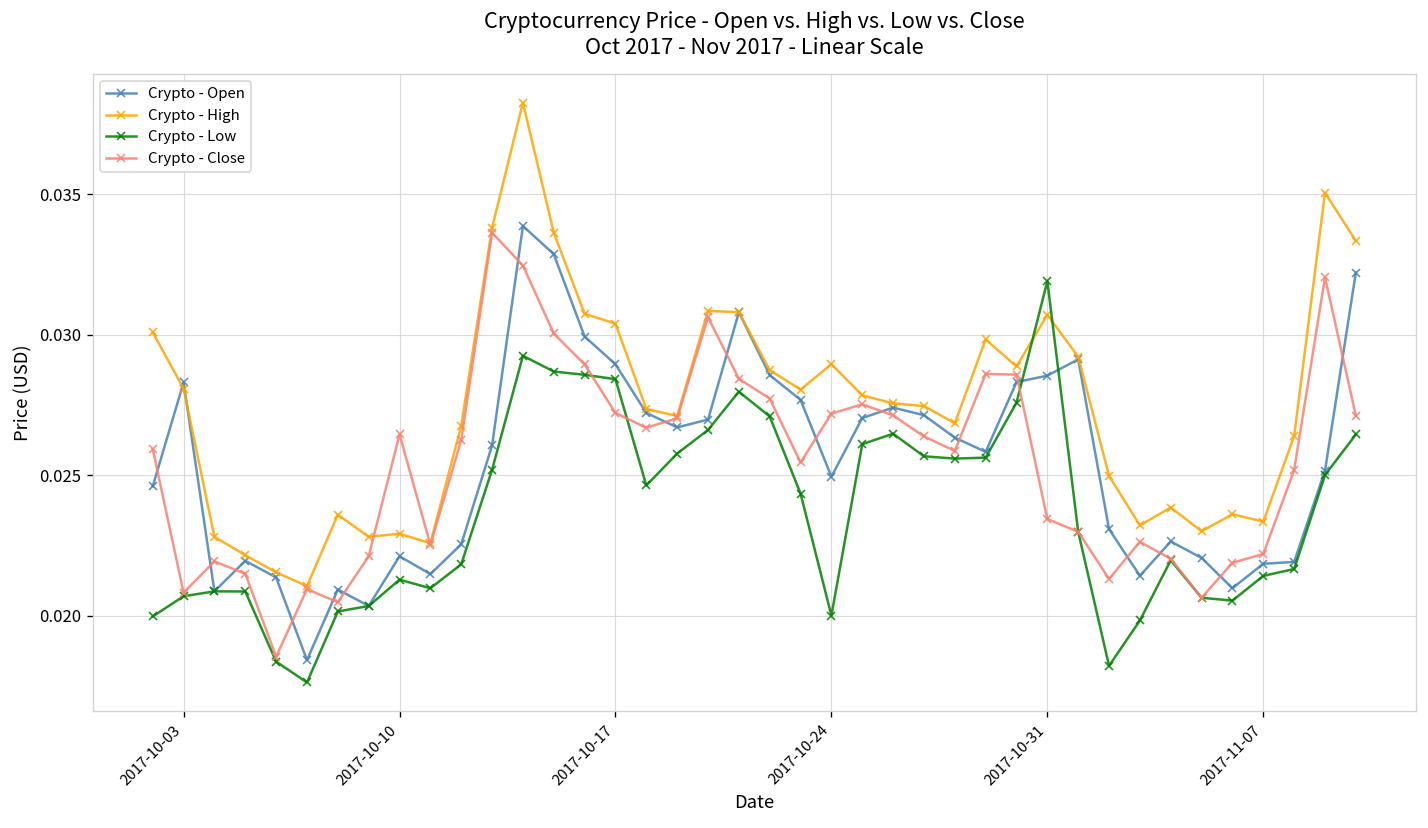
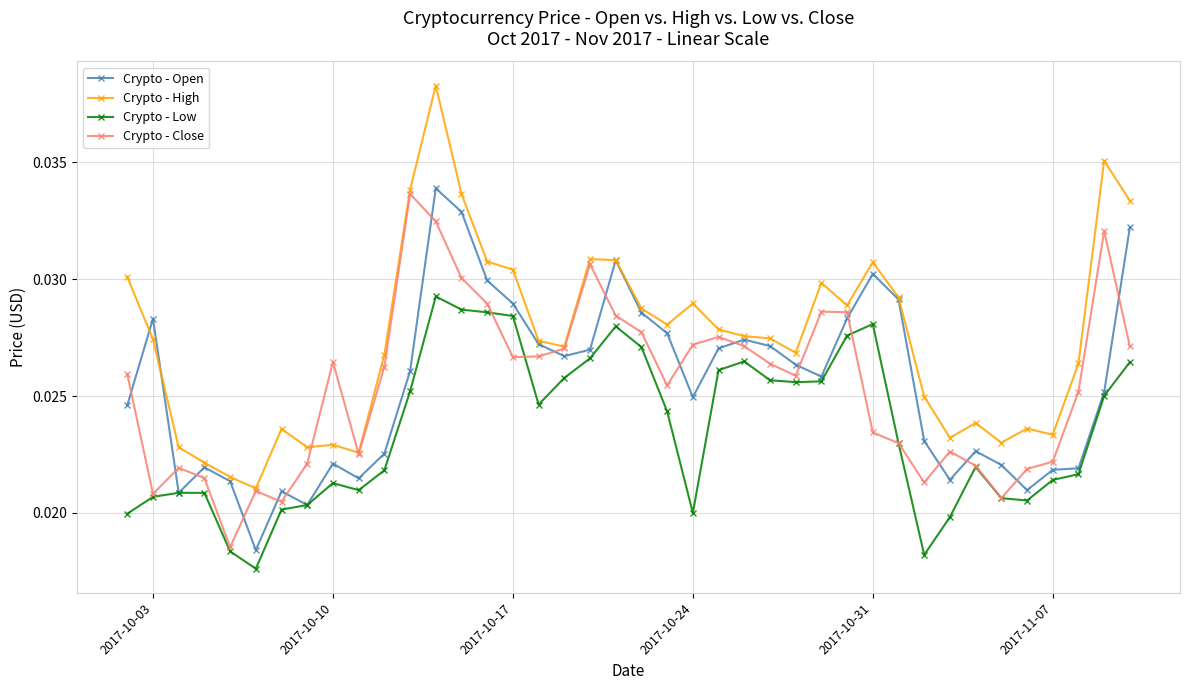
  {
    "Crypto - Open": {
      "2017-10-03": 0.0283,
      "2017-10-10": 0.0221,
      "2017-10-17": 0.0290,
      "2017-10-24": 0.0249,
-     "2017-10-31": 0.0285,
+     "2017-10-31": 0.0302,
      "2017-11-07": 0.0218
    },
    "Crypto - High": {
-     "2017-10-03": 0.0281,
+     "2017-10-03": 0.0274,
      "2017-10-10": 0.0229,
      "2017-10-17": 0.0304,
      "2017-10-24": 0.0290,
      "2017-10-31": 0.0307,
      "2017-11-07": 0.0233
    },
    "Crypto - Low": {
      "2017-10-03": 0.0207,
      "2017-10-10": 0.0213,
      "2017-10-17": 0.0284,
      "2017-10-24": 0.0200,
-     "2017-10-31": 0.0319,
+     "2017-10-31": 0.0281,
      "2017-11-07": 0.0214
    },
    "Crypto - Close": {
      "2017-10-03": 0.0208,
      "2017-10-10": 0.0265,
-     "2017-10-17": 0.0272,
+     "2017-10-17": 0.0267,
      "2017-10-24": 0.0272,
      "2017-10-31": 0.0234,
      "2017-11-07": 0.0222
    }
  }
